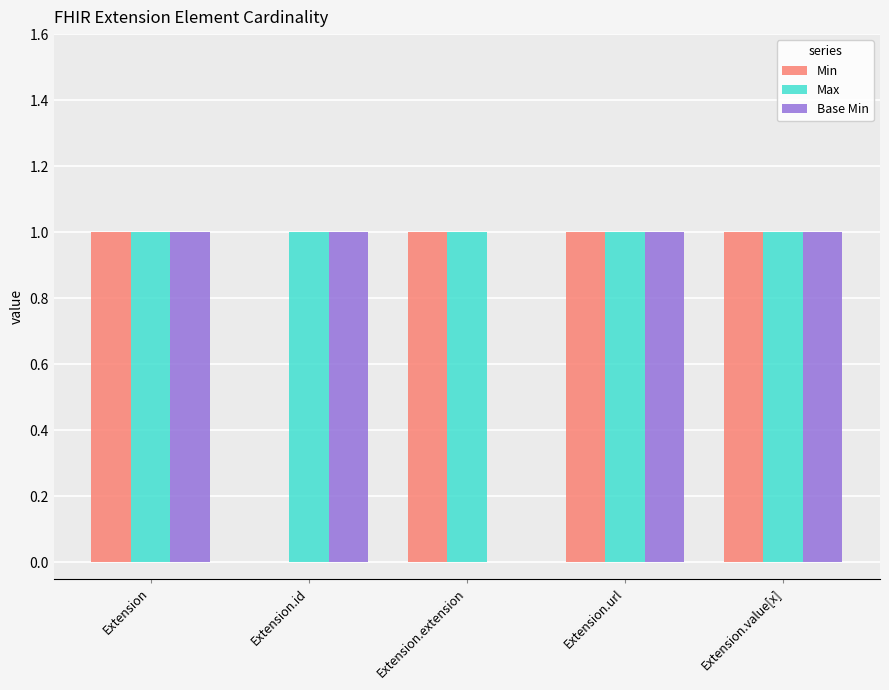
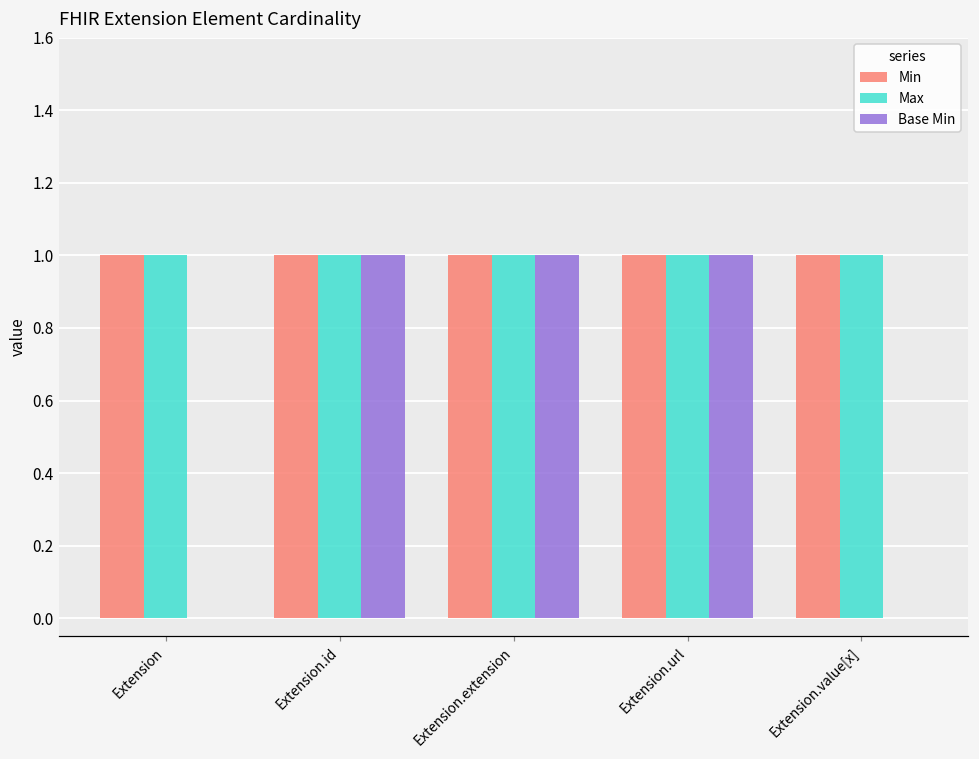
  {
    "Min": {
      "Extension": 1,
-     "Extension.id": 0,
+     "Extension.id": 1,
      "Extension.extension": 1,
      "Extension.url": 1,
      "Extension.value[x]": 1
    },
    "Max": {
      "Extension": 1,
      "Extension.id": 1,
      "Extension.extension": 1,
      "Extension.url": 1,
      "Extension.value[x]": 1
    },
    "Base Min": {
-     "Extension": 1,
+     "Extension": 0,
      "Extension.id": 1,
-     "Extension.extension": 0,
+     "Extension.extension": 1,
      "Extension.url": 1,
-     "Extension.value[x]": 1
+     "Extension.value[x]": 0
    }
  }
